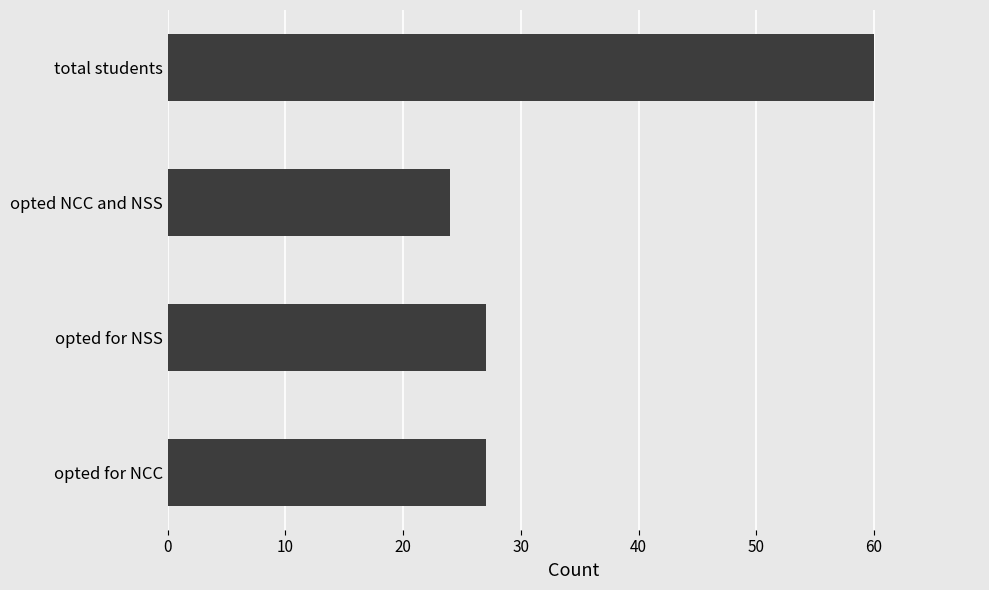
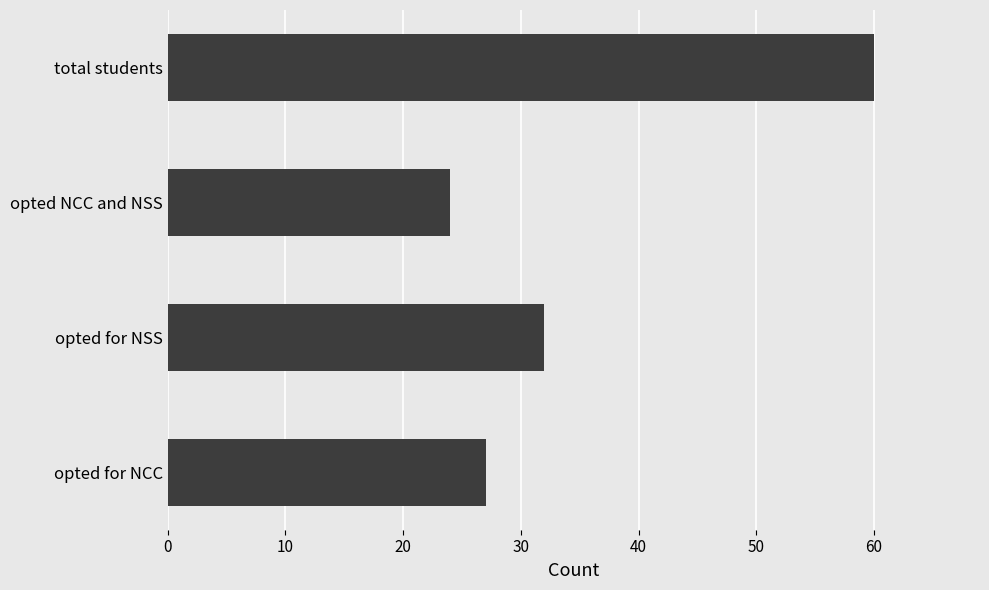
  {
    "total students": 60,
    "opted NCC and NSS": 24,
-   "opted for NSS": 27,
+   "opted for NSS": 32,
    "opted for NCC": 27
  }
